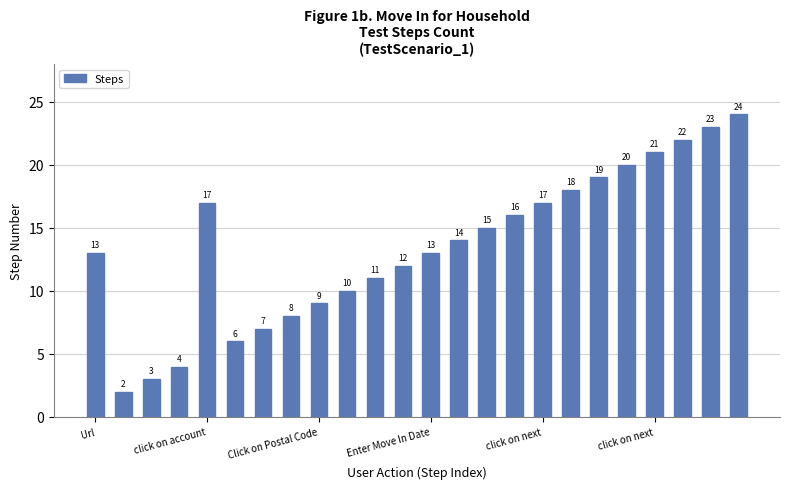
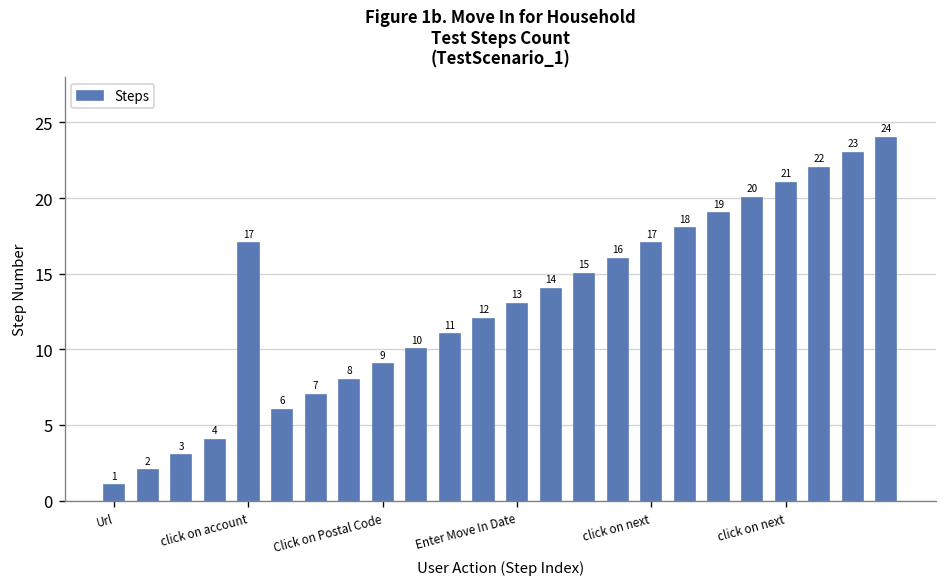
  {
-   "Url": 13,
+   "Url": 1,
    "click on account": 17,
    "Click on Postal Code": 9,
    "Enter Move In Date": 13
  }
